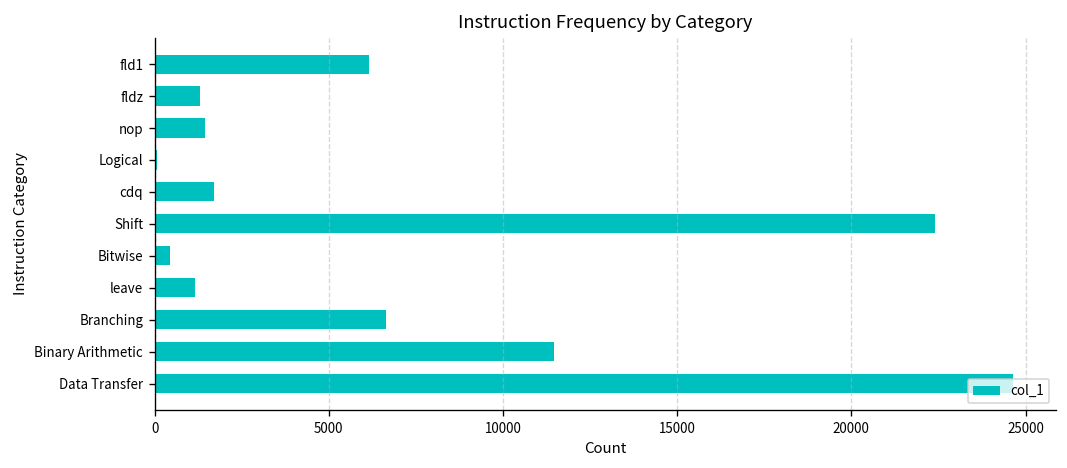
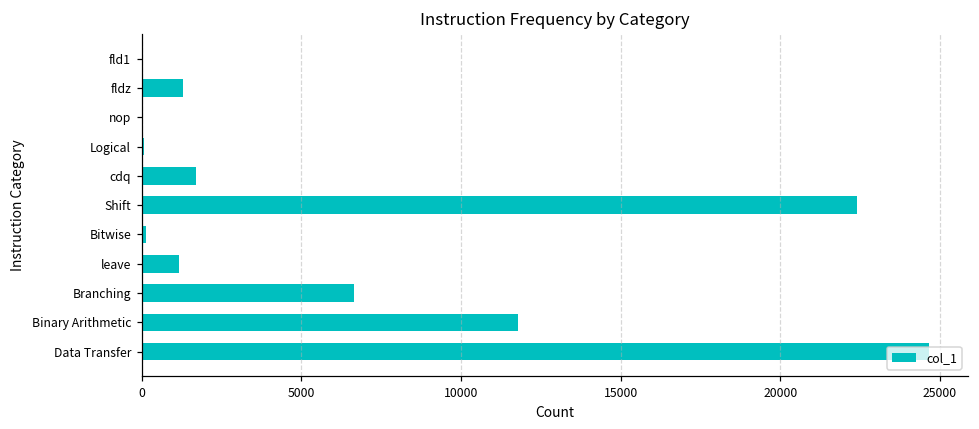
  {
-   "fld1": 6200,
+   "fld1": 0,
    "fldz": 1300,
-   "nop": 1400,
+   "nop": 0,
    "cdq": 1700,
    "Shift": 22400,
-   "Bitwise": 400,
+   "Bitwise": 100,
    "leave": 1200,
    "Branching": 6600,
-   "Binary Arithmetic": 11500
+   "Binary Arithmetic": 11800
  }
